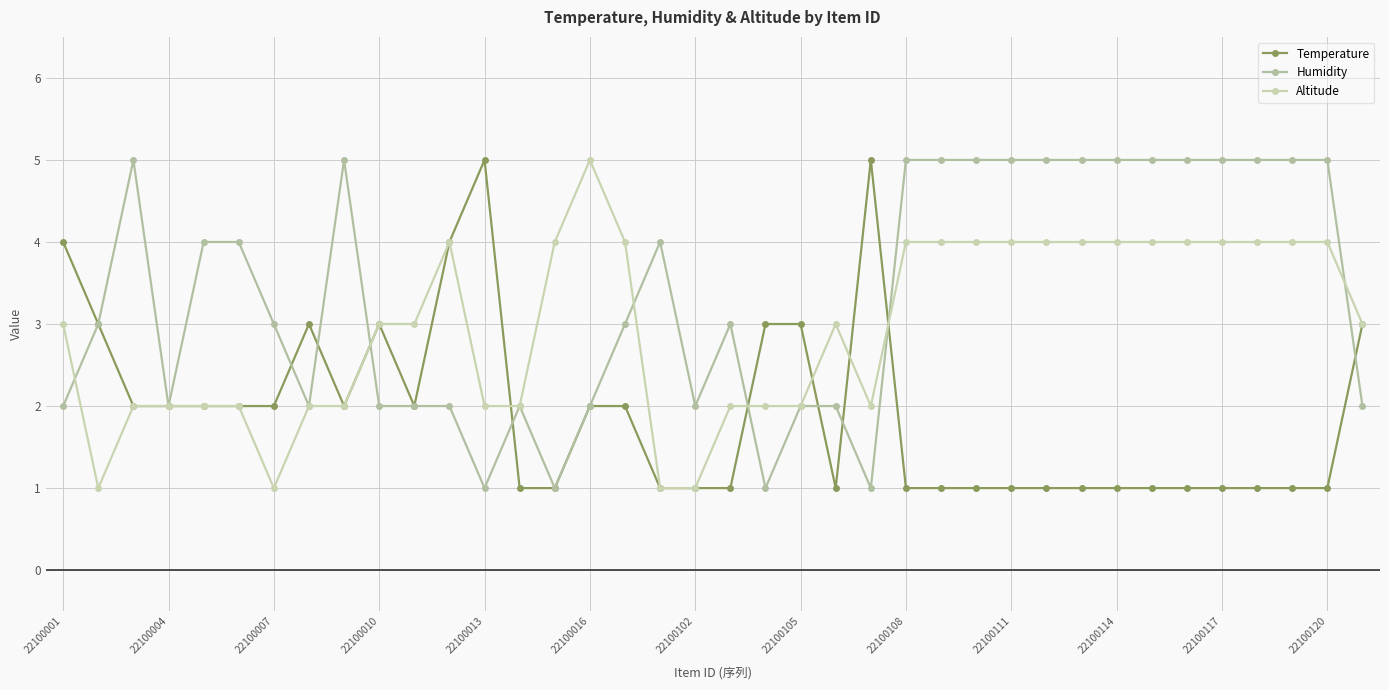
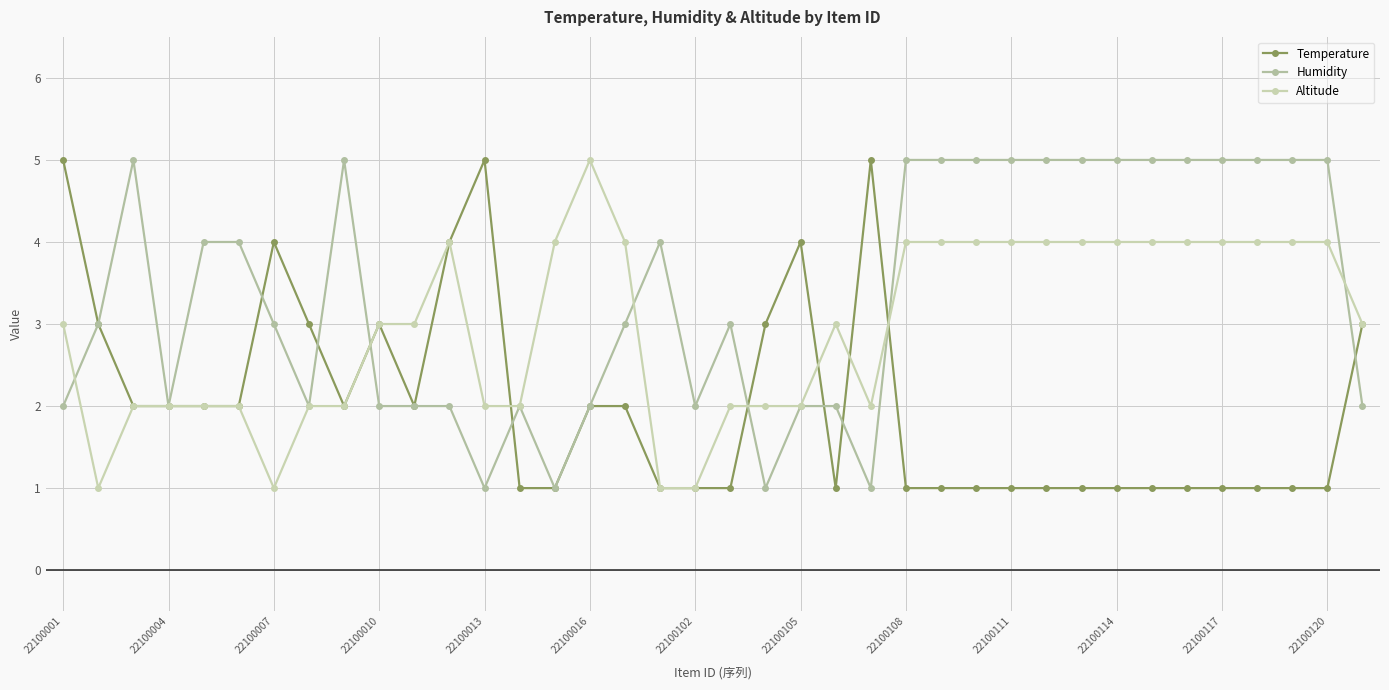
  {
    "Temperature": {
-     "22100001": 4,
-     "22100007": 2,
+     "22100001": 5,
+     "22100007": 4,
      "22100013": 5,
-     "22100105": 3,
+     "22100105": 4,
      "22100108": 1,
      "22100111": 1,
      "22100114": 1,
      "22100117": 1,
      "22100120": 1
    }
  }
